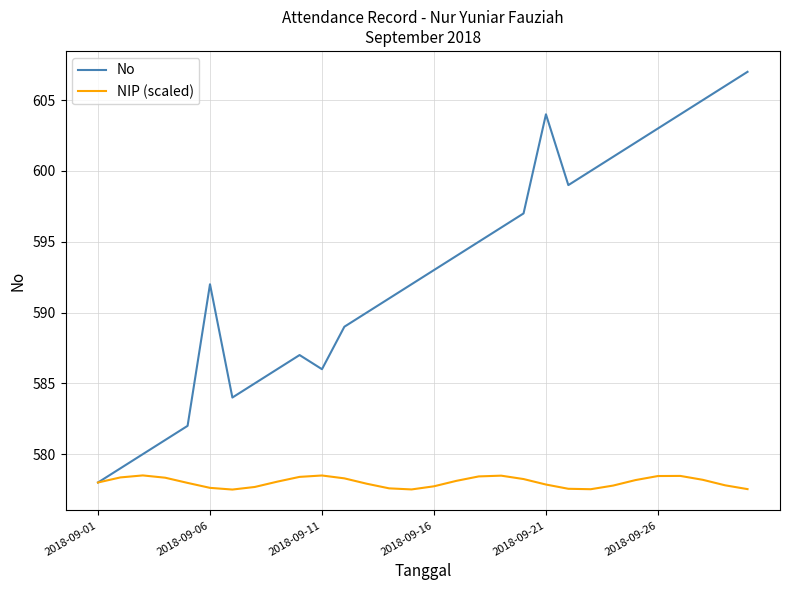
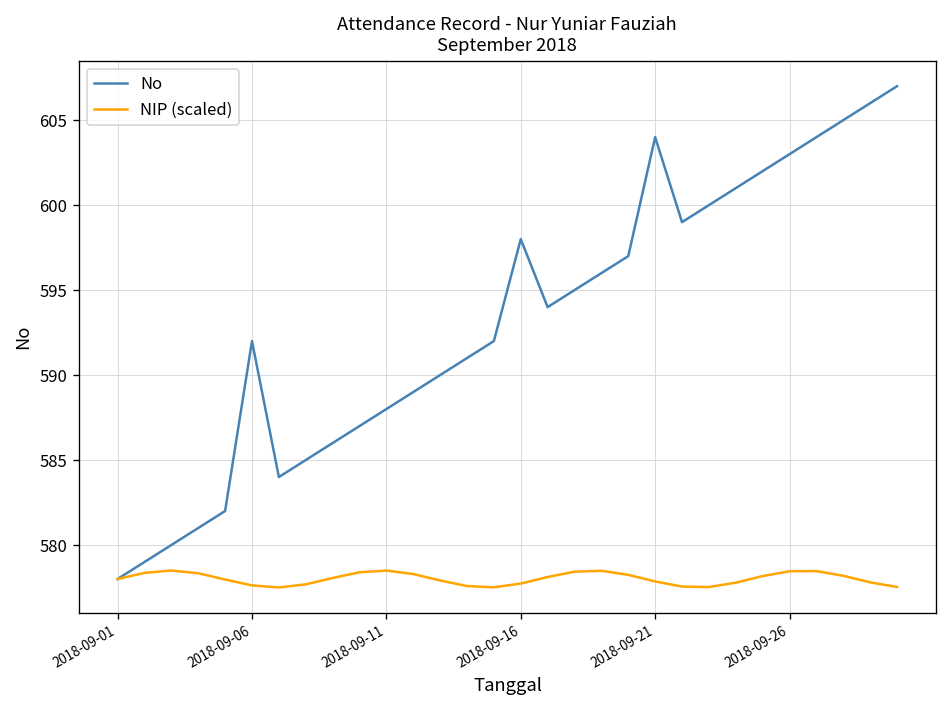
  {
    "No": {
      "2018-09-06": 592,
-     "2018-09-11": 586,
-     "2018-09-16": 593,
+     "2018-09-11": 588,
+     "2018-09-16": 598,
      "2018-09-21": 604,
      "2018-09-26": 603
    },
    "NIP (scaled)": {
      "2018-09-06": 577.6,
      "2018-09-11": 578.5,
      "2018-09-16": 577.7,
      "2018-09-21": 578,
      "2018-09-26": 578.5
    }
  }
